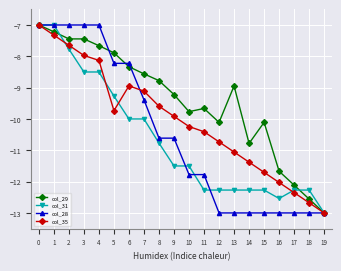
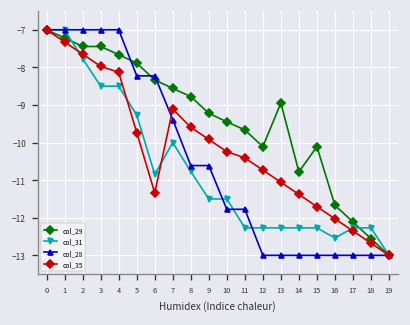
  {
    "col_29": {
      "1": -7.2,
      "2": -7.4,
      "3": -7.4,
      "4": -7.7,
      "5": -7.9,
      "6": -8.3,
      "7": -8.6,
      "8": -8.8,
      "9": -9.2,
-     "10": -9.8,
+     "10": -9.4,
      "11": -9.7,
      "12": -10.1,
      "13": -8.9,
      "14": -10.8,
      "15": -10.1,
      "16": -11.7,
      "17": -12.1,
      "18": -12.6
    },
    "col_31": {
      "2": -7.8,
      "3": -8.5,
      "4": -8.5,
      "5": -9.3,
-     "6": -10.0,
+     "6": -10.8,
      "7": -10.0,
      "8": -10.8,
      "9": -11.5,
      "10": -11.5,
      "11": -12.3,
      "12": -12.3,
      "13": -12.3,
      "14": -12.3,
      "15": -12.3,
      "16": -12.5,
      "17": -12.3,
      "18": -12.3
    },
    "col_28": {
      "2": -7.0,
      "3": -7.0,
      "4": -7.0,
      "5": -8.2,
      "6": -8.2,
      "7": -9.4,
      "8": -10.6,
      "9": -10.6,
      "10": -11.8,
      "11": -11.8,
      "12": -13.0,
      "13": -13.0,
      "14": -13.0,
      "15": -13.0,
      "16": -13.0,
      "17": -13.0,
      "18": -13.0
    },
    "col_35": {
      "1": -7.3,
      "2": -7.6,
      "3": -8.0,
      "4": -8.1,
      "5": -9.7,
-     "6": -8.9,
+     "6": -11.3,
      "7": -9.1,
      "8": -9.6,
      "9": -9.9,
      "10": -10.2,
      "11": -10.4,
      "12": -10.7,
      "13": -11.1,
      "14": -11.4,
      "15": -11.7,
      "16": -12.0,
      "17": -12.4,
      "18": -12.7
    }
  }
